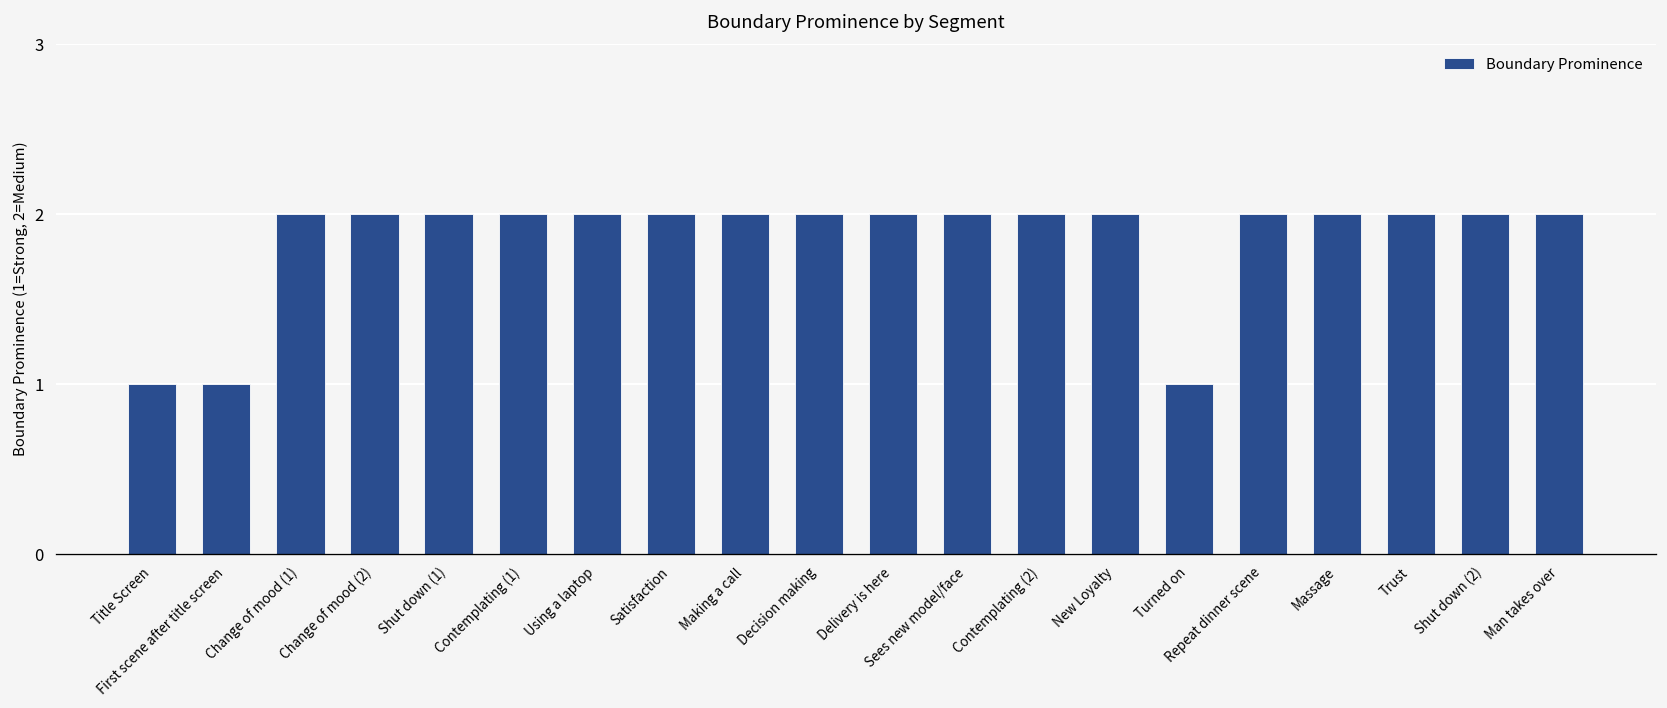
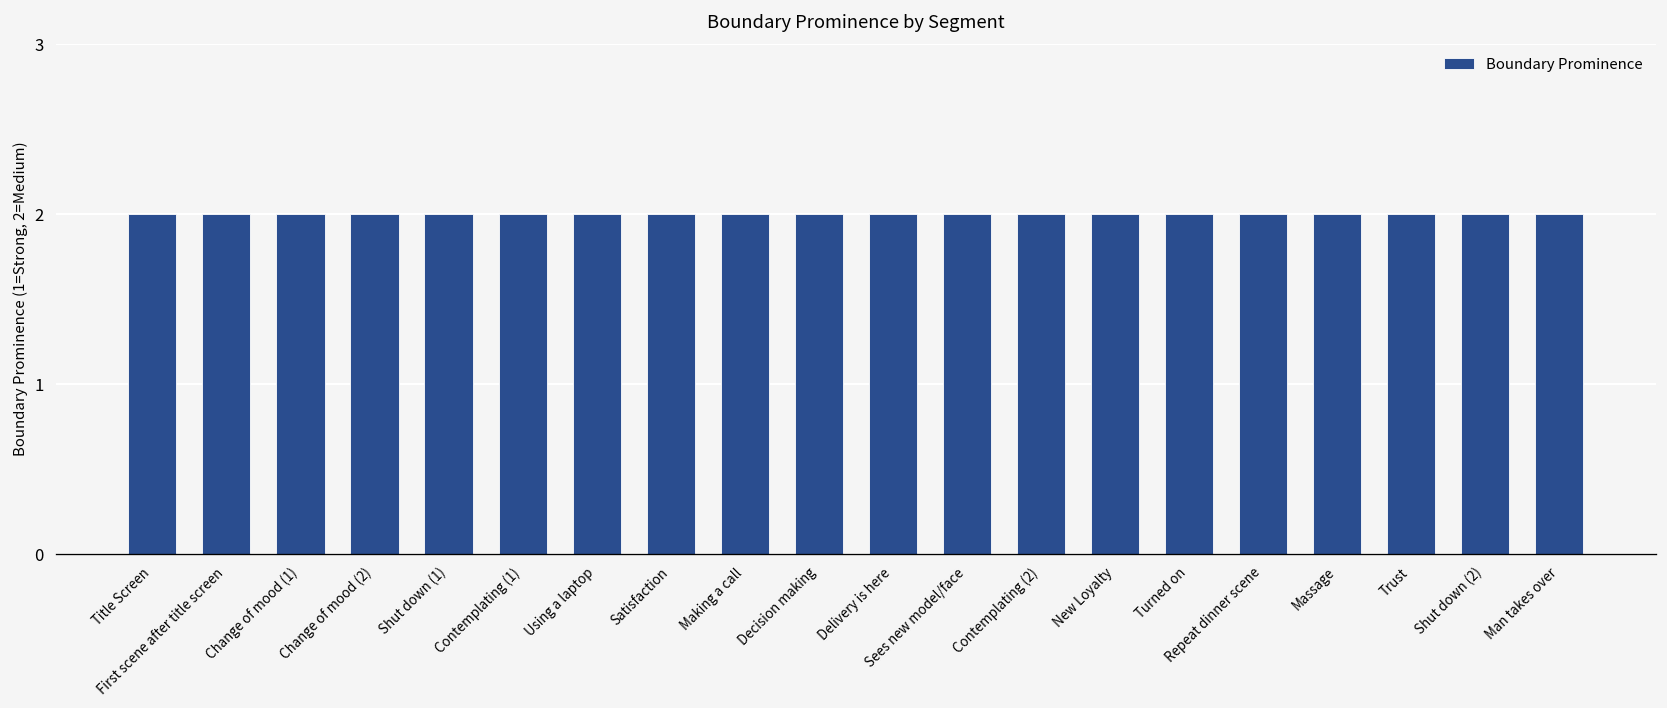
  {
-   "Title Screen": 1,
-   "First scene after title screen": 1,
+   "Title Screen": 2,
+   "First scene after title screen": 2,
    "Change of mood (1)": 2,
    "Change of mood (2)": 2,
    "Shut down (1)": 2,
    "Contemplating (1)": 2,
    "Using a laptop": 2,
    "Satisfaction": 2,
    "Making a call": 2,
    "Decision making": 2,
    "Delivery is here": 2,
    "Sees new model/face": 2,
    "Contemplating (2)": 2,
    "New Loyalty": 2,
-   "Turned on": 1,
+   "Turned on": 2,
    "Repeat dinner scene": 2,
    "Massage": 2,
    "Trust": 2,
    "Shut down (2)": 2,
    "Man takes over": 2
  }
